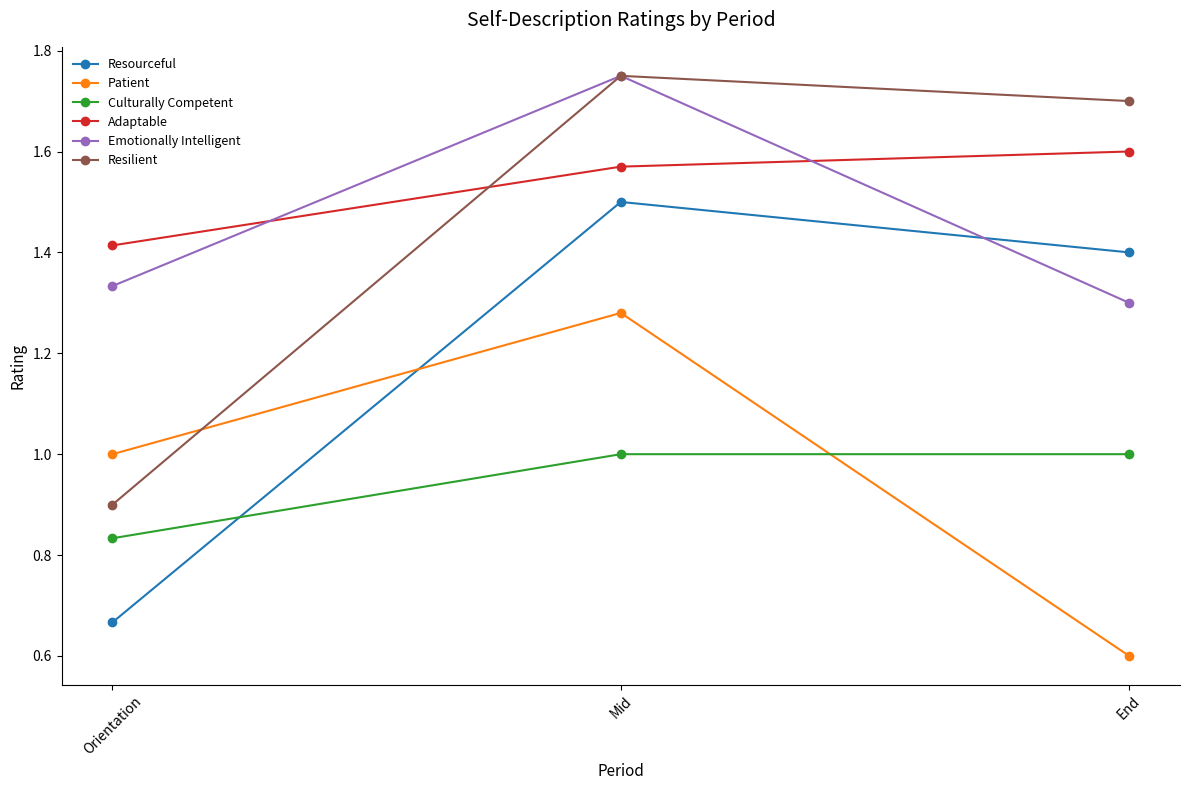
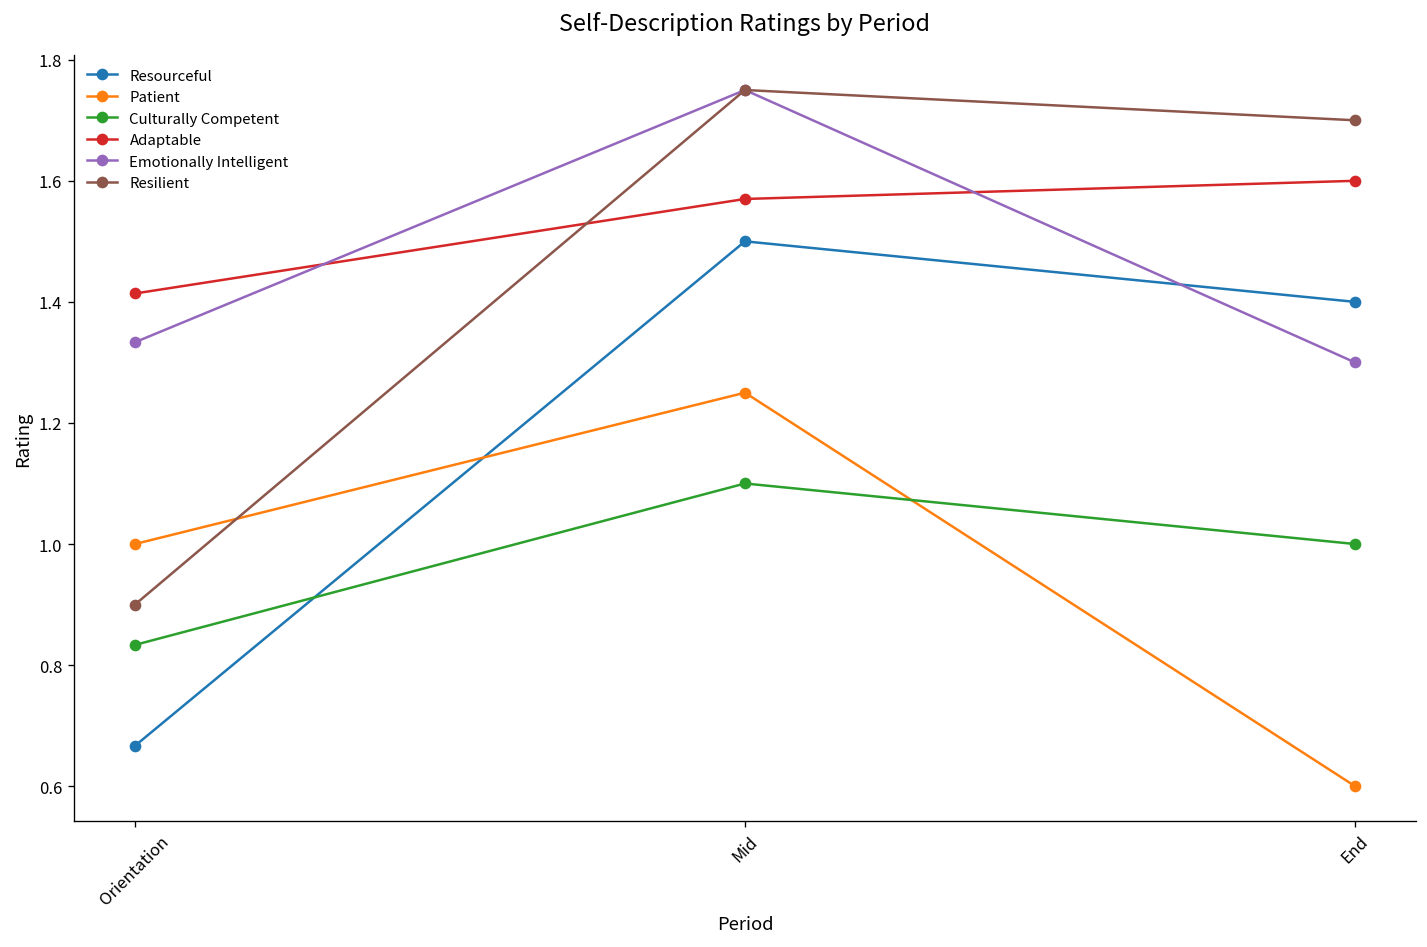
  {
    "Resourceful": {
      "Orientation": 0.67,
      "Mid": 1.50,
      "End": 1.40
    },
    "Patient": {
      "Orientation": 1.00,
-     "Mid": 1.28,
+     "Mid": 1.25,
      "End": 0.60
    },
    "Culturally Competent": {
      "Orientation": 0.83,
-     "Mid": 1.0,
+     "Mid": 1.1,
      "End": 1.0
    },
    "Adaptable": {
      "Orientation": 1.41,
      "Mid": 1.57,
      "End": 1.60
    },
    "Emotionally Intelligent": {
      "Orientation": 1.33,
      "End": 1.30
    },
    "Resilient": {
      "Orientation": 0.90,
      "End": 1.70
    }
  }
